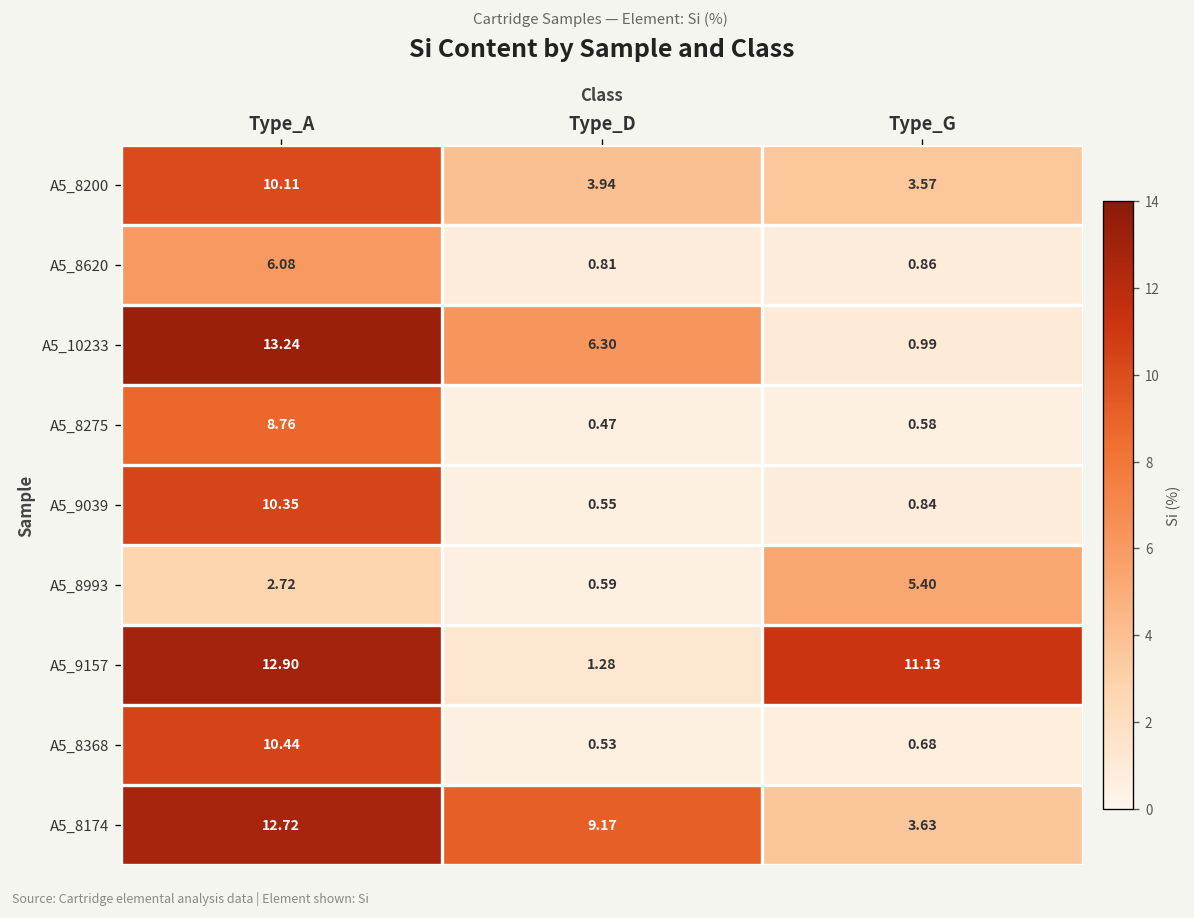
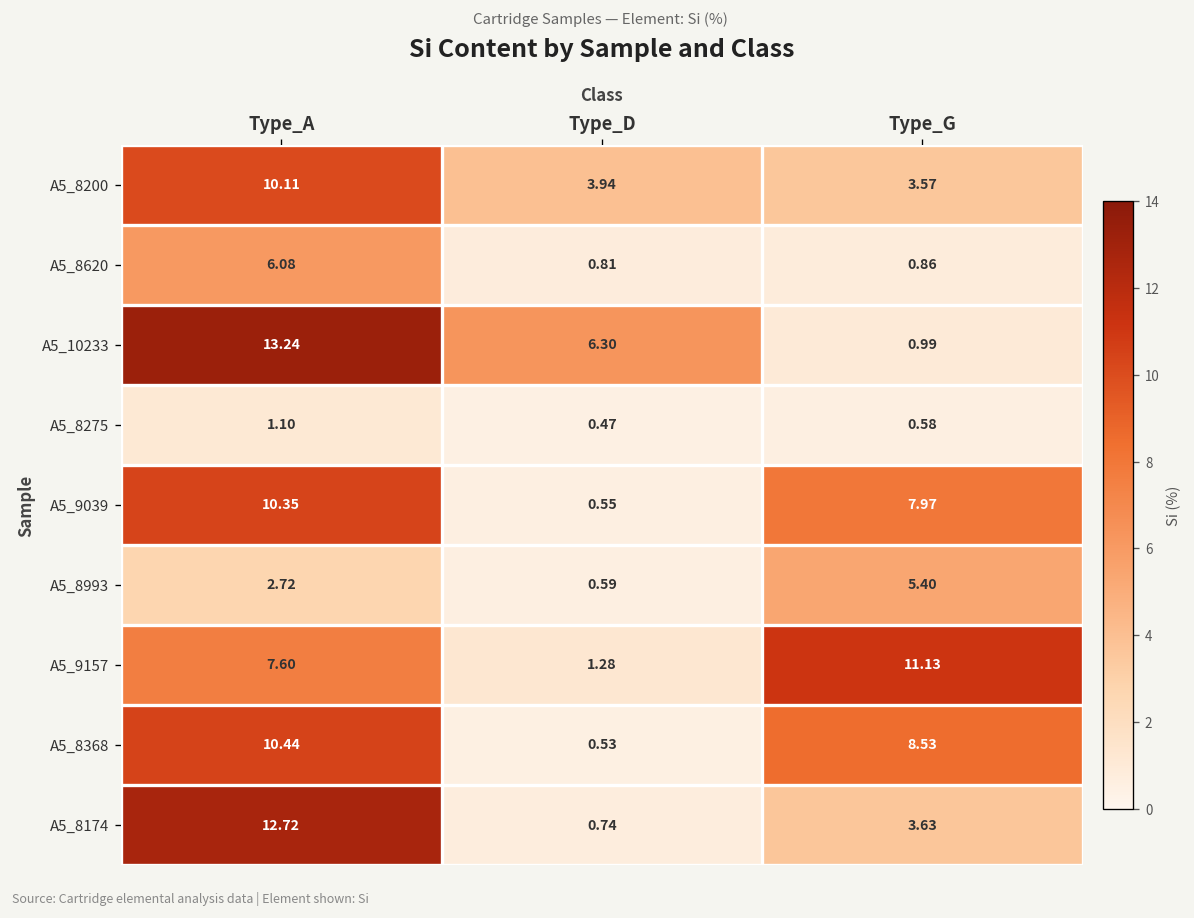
  {
    "A5_8200": {
      "Type_A": 10.11,
      "Type_D": 3.94,
      "Type_G": 3.57
    },
    "A5_8620": {
      "Type_A": 6.08,
      "Type_D": 0.81,
      "Type_G": 0.86
    },
    "A5_10233": {
      "Type_A": 13.24,
      "Type_D": 6.30,
      "Type_G": 0.99
    },
    "A5_8275": {
-     "Type_A": 8.76,
+     "Type_A": 1.10,
      "Type_D": 0.47,
      "Type_G": 0.58
    },
    "A5_9039": {
      "Type_A": 10.35,
      "Type_D": 0.55,
-     "Type_G": 0.84
+     "Type_G": 7.97
    },
    "A5_8993": {
      "Type_A": 2.72,
      "Type_D": 0.59,
      "Type_G": 5.40
    },
    "A5_9157": {
-     "Type_A": 12.90,
+     "Type_A": 7.60,
      "Type_D": 1.28,
      "Type_G": 11.13
    },
    "A5_8368": {
      "Type_A": 10.44,
      "Type_D": 0.53,
-     "Type_G": 0.68
+     "Type_G": 8.53
    },
    "A5_8174": {
      "Type_A": 12.72,
-     "Type_D": 9.17,
+     "Type_D": 0.74,
      "Type_G": 3.63
    }
  }
